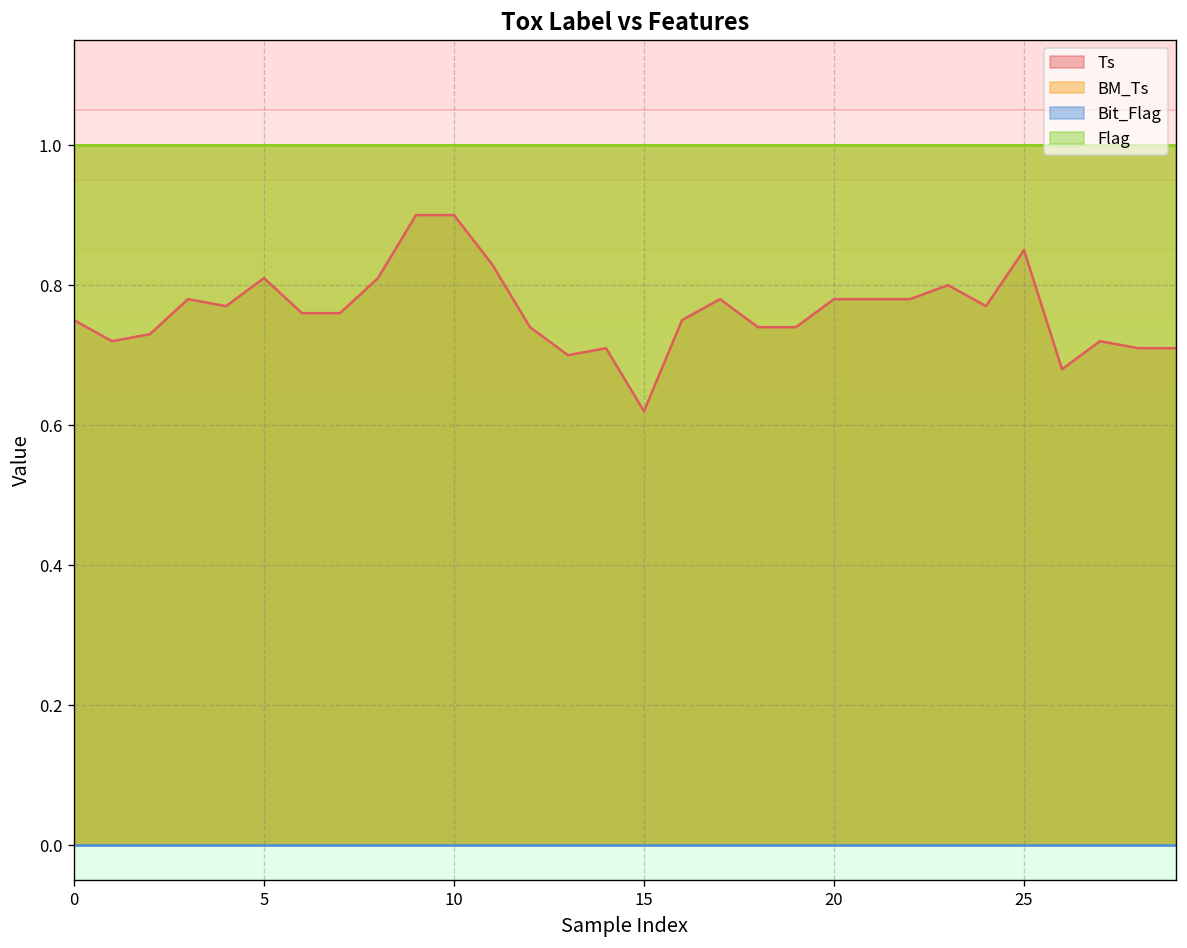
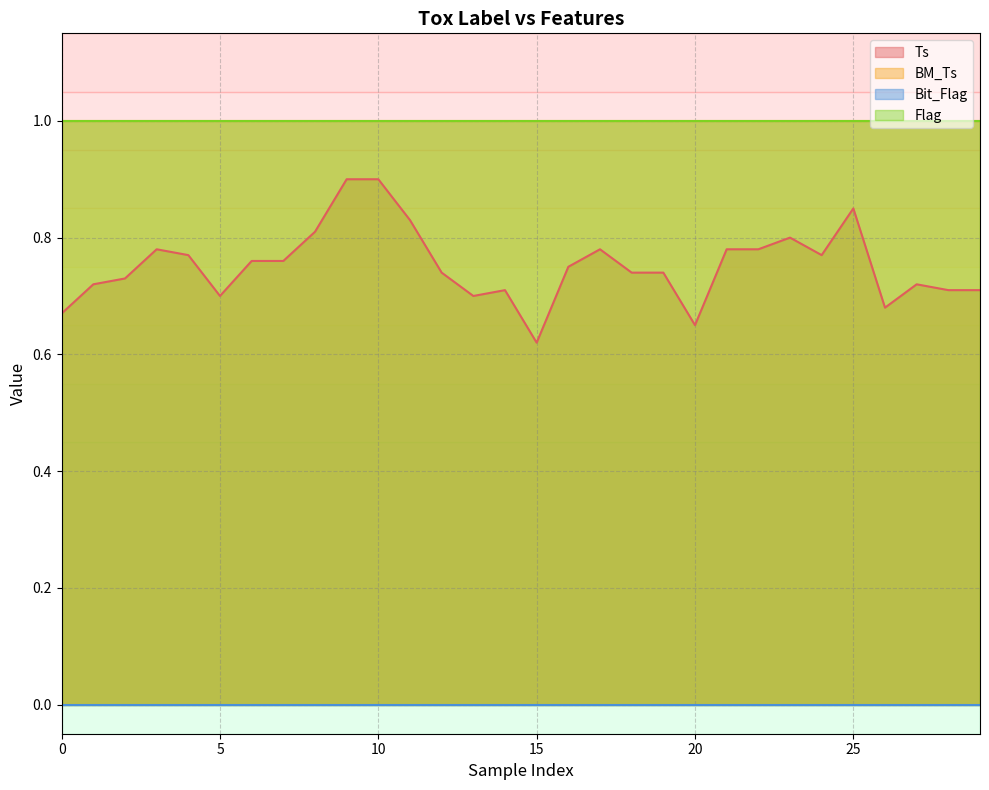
  {
    "Ts": {
-     "0": 0.75,
-     "5": 0.81,
+     "0": 0.67,
+     "5": 0.70,
      "10": 0.90,
      "15": 0.62,
-     "20": 0.78,
+     "20": 0.65,
      "25": 0.85
    },
    "Flag": {
      "0": 1.00,
      "5": 1.00,
      "10": 1.00,
      "15": 1.00,
      "20": 1.00,
      "25": 1.00
    },
    "Bit_Flag": {
      "0": 0.00,
      "5": 0.00,
      "10": 0.00,
      "15": 0.00,
      "20": 0.00,
      "25": 0.00
    }
  }
